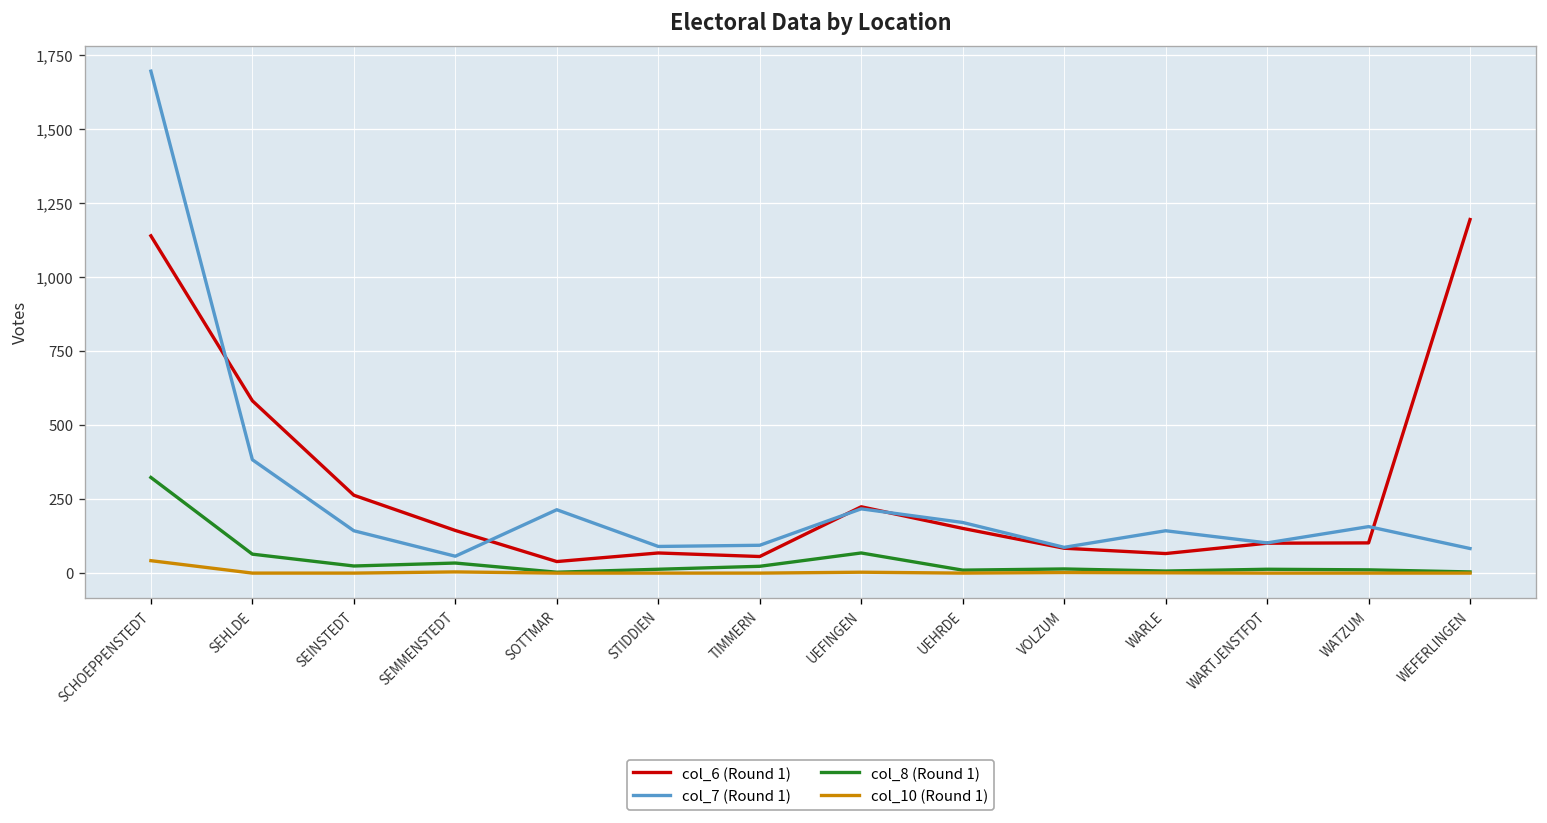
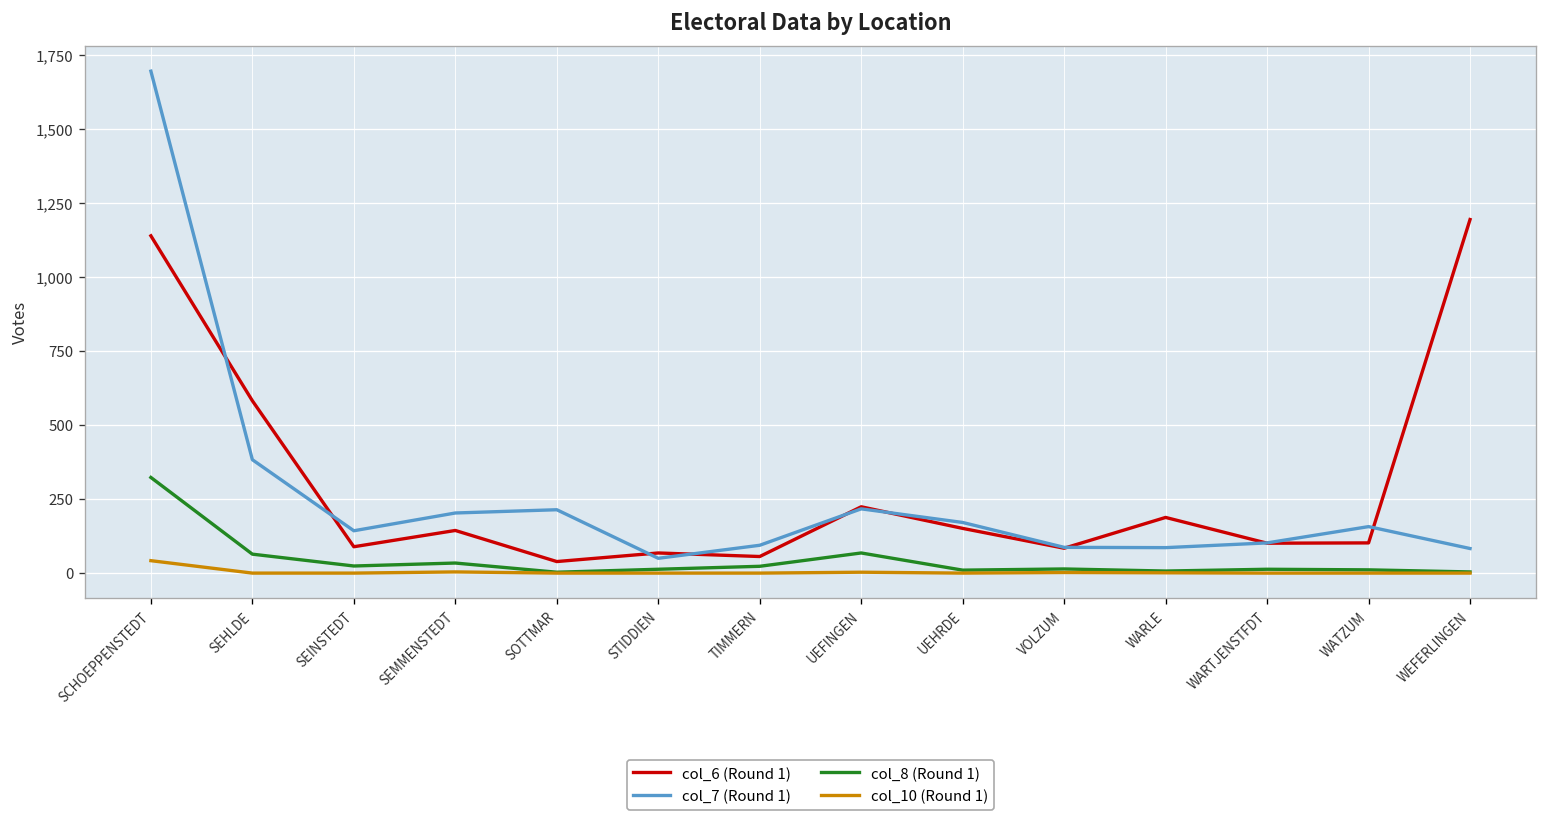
  {
    "col_6 (Round 1)": {
      "SCHOEPPENSTEDT": "1,140",
      "SEHLDE": "580",
-     "SEINSTEDT": "260",
+     "SEINSTEDT": "90",
      "SEMMENSTEDT": "140",
      "SOTTMAR": "40",
      "STIDDIEN": "70",
      "TIMMERN": "60",
      "UEHRDE": "150",
-     "WARLE": "70",
+     "WARLE": "190",
      "WATZUM": "100",
      "WEFERLINGEN": "1,190"
    },
    "col_7 (Round 1)": {
      "SCHOEPPENSTEDT": "1,700",
      "SEHLDE": "380",
      "SEINSTEDT": "140",
-     "SEMMENSTEDT": "60",
+     "SEMMENSTEDT": "200",
      "SOTTMAR": "210",
-     "STIDDIEN": "90",
+     "STIDDIEN": "50",
      "TIMMERN": "90",
      "UEHRDE": "170",
-     "WARLE": "140",
+     "WARLE": "90",
      "WATZUM": "160",
      "WEFERLINGEN": "80"
    },
    "col_8 (Round 1)": {
      "SCHOEPPENSTEDT": "320",
      "SEHLDE": "60",
      "SEINSTEDT": "20",
      "SEMMENSTEDT": "30",
      "STIDDIEN": "10",
      "TIMMERN": "20",
      "UEFINGEN": "70",
      "VOLZUM": "10",
      "WARTJENSTFDT": "10",
      "WATZUM": "10"
    },
    "col_10 (Round 1)": {
      "SCHOEPPENSTEDT": "40",
      "SEHLDE": "0",
      "SEINSTEDT": "0",
      "SEMMENSTEDT": "0",
      "STIDDIEN": "0",
      "TIMMERN": "0",
      "UEFINGEN": "0",
      "VOLZUM": "0",
      "WARTJENSTFDT": "0",
      "WATZUM": "0"
    }
  }
